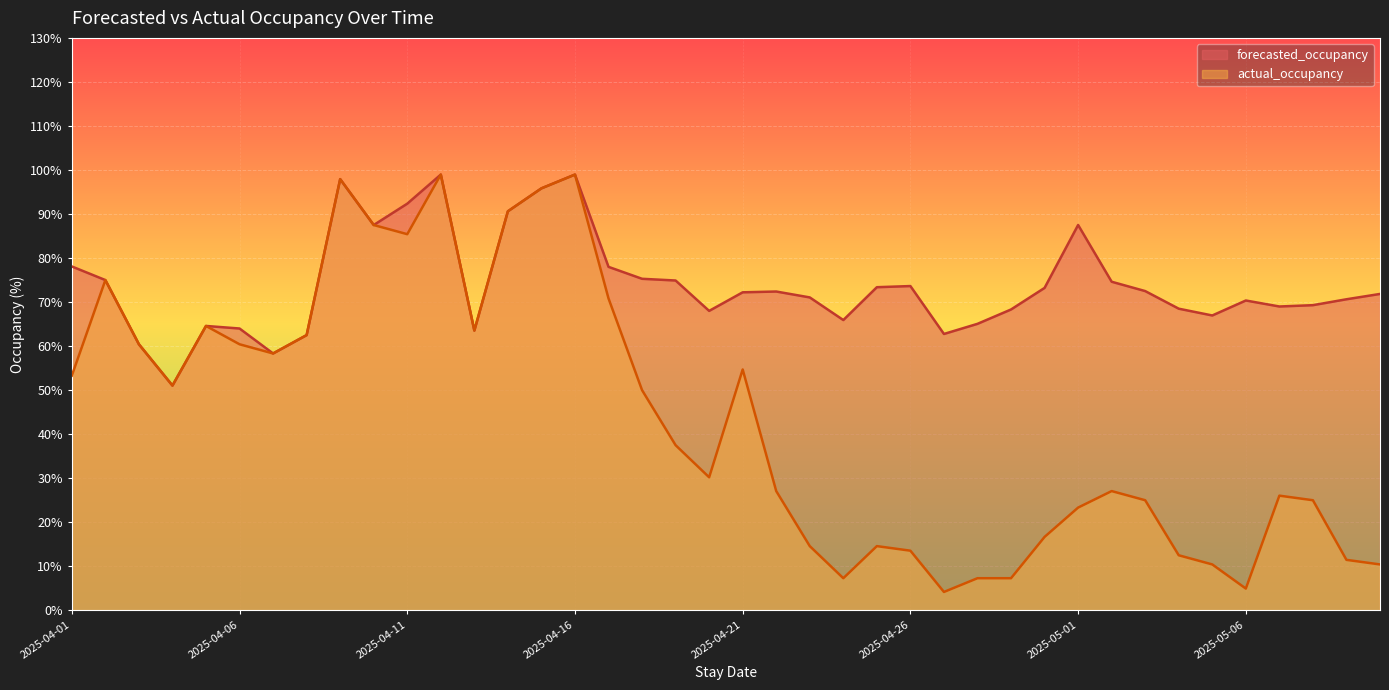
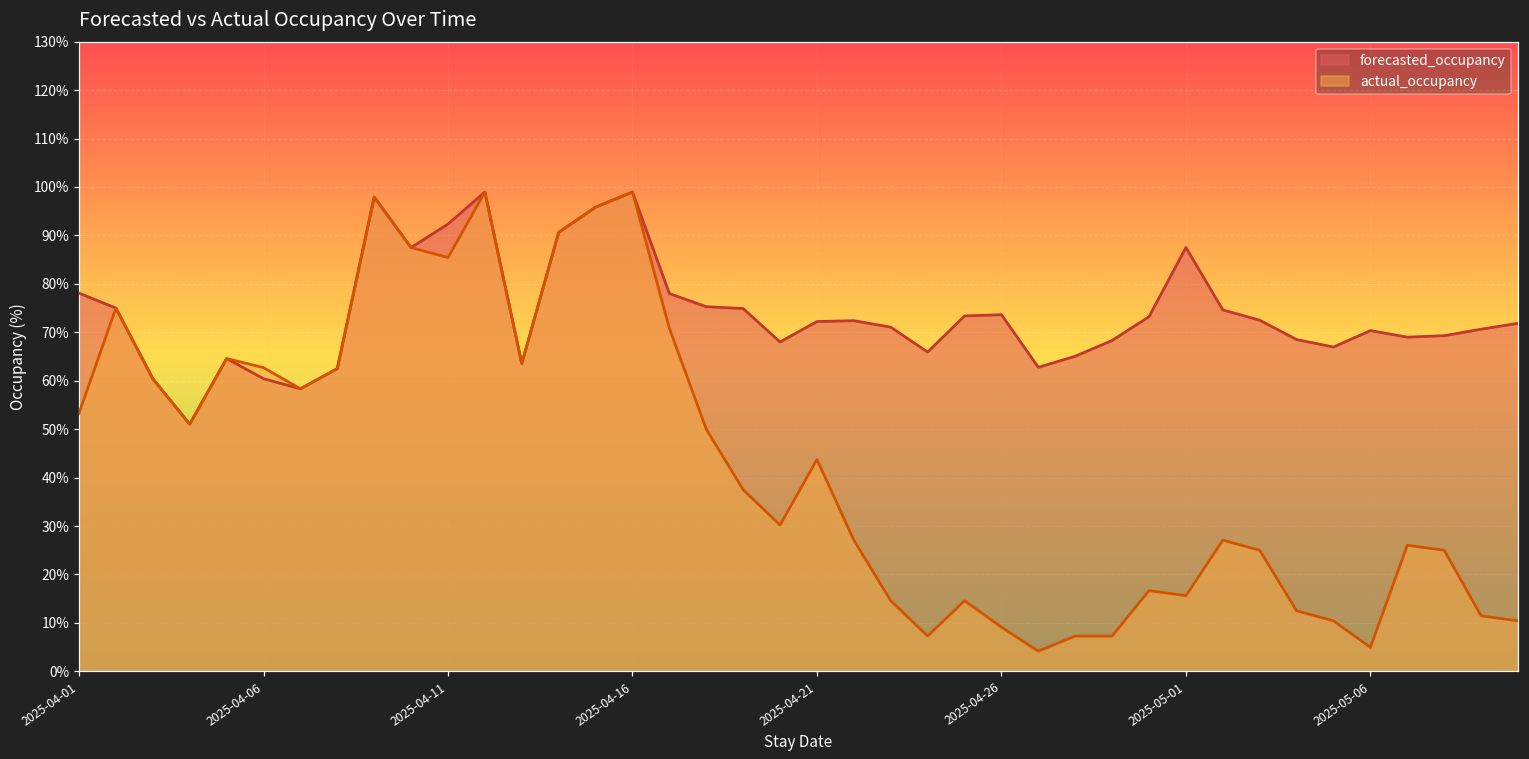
  {
    "forecasted_occupancy": {
      "2025-04-01": "78%",
-     "2025-04-06": "64%",
+     "2025-04-06": "60%",
      "2025-04-11": "92%",
      "2025-04-21": "72%",
      "2025-04-26": "74%",
      "2025-05-01": "88%",
      "2025-05-06": "70%"
    },
    "actual_occupancy": {
      "2025-04-01": "53%",
-     "2025-04-06": "60%",
+     "2025-04-06": "63%",
      "2025-04-11": "85%",
-     "2025-04-21": "55%",
-     "2025-04-26": "14%",
-     "2025-05-01": "23%",
+     "2025-04-21": "44%",
+     "2025-04-26": "9%",
+     "2025-05-01": "16%",
      "2025-05-06": "5%"
    }
  }
